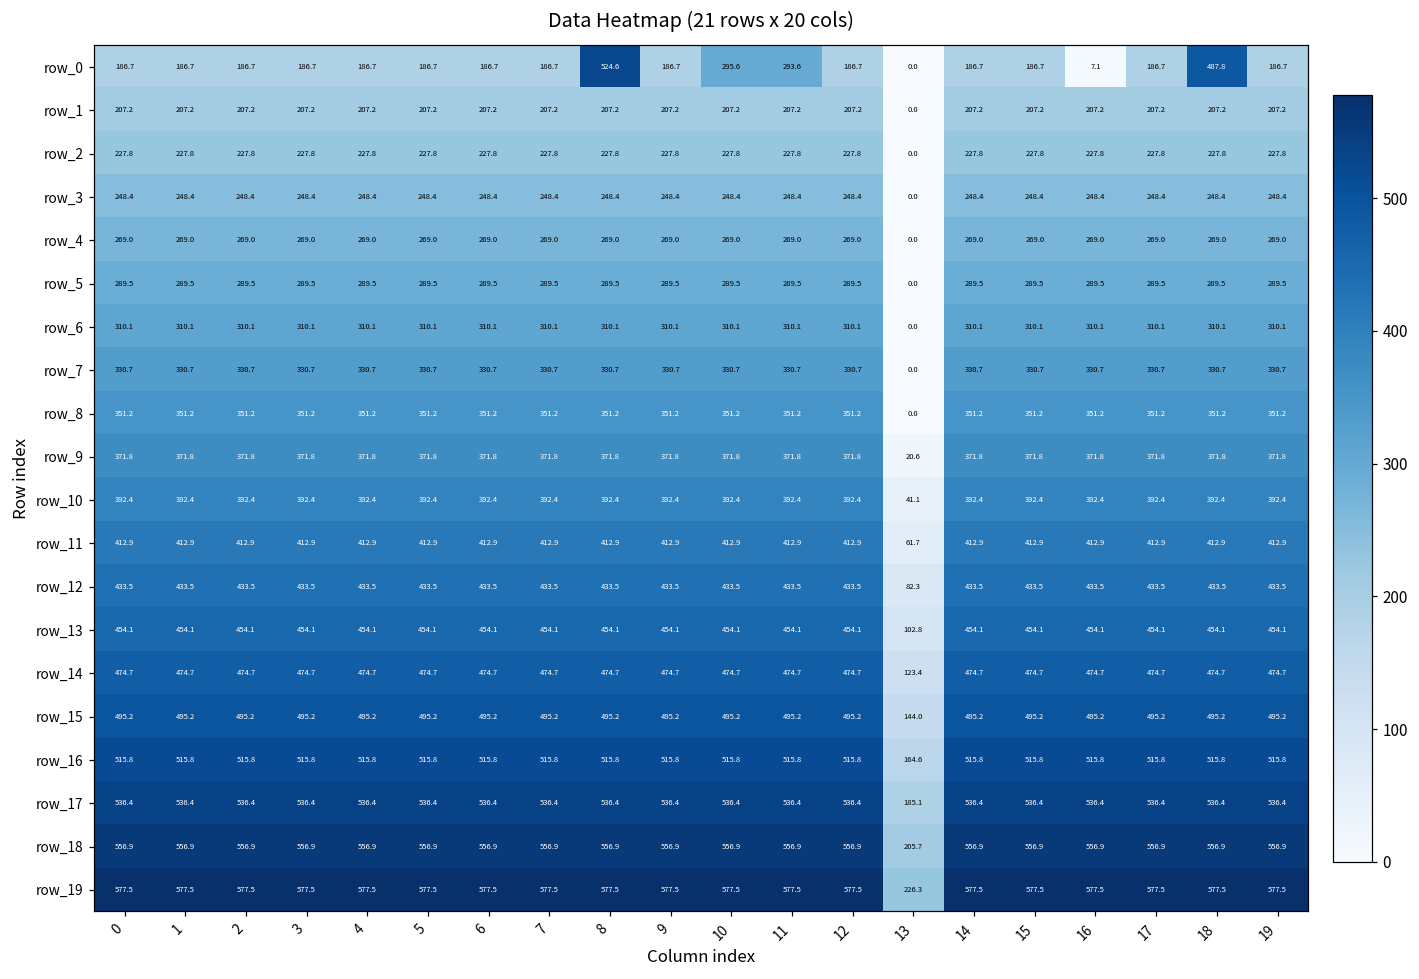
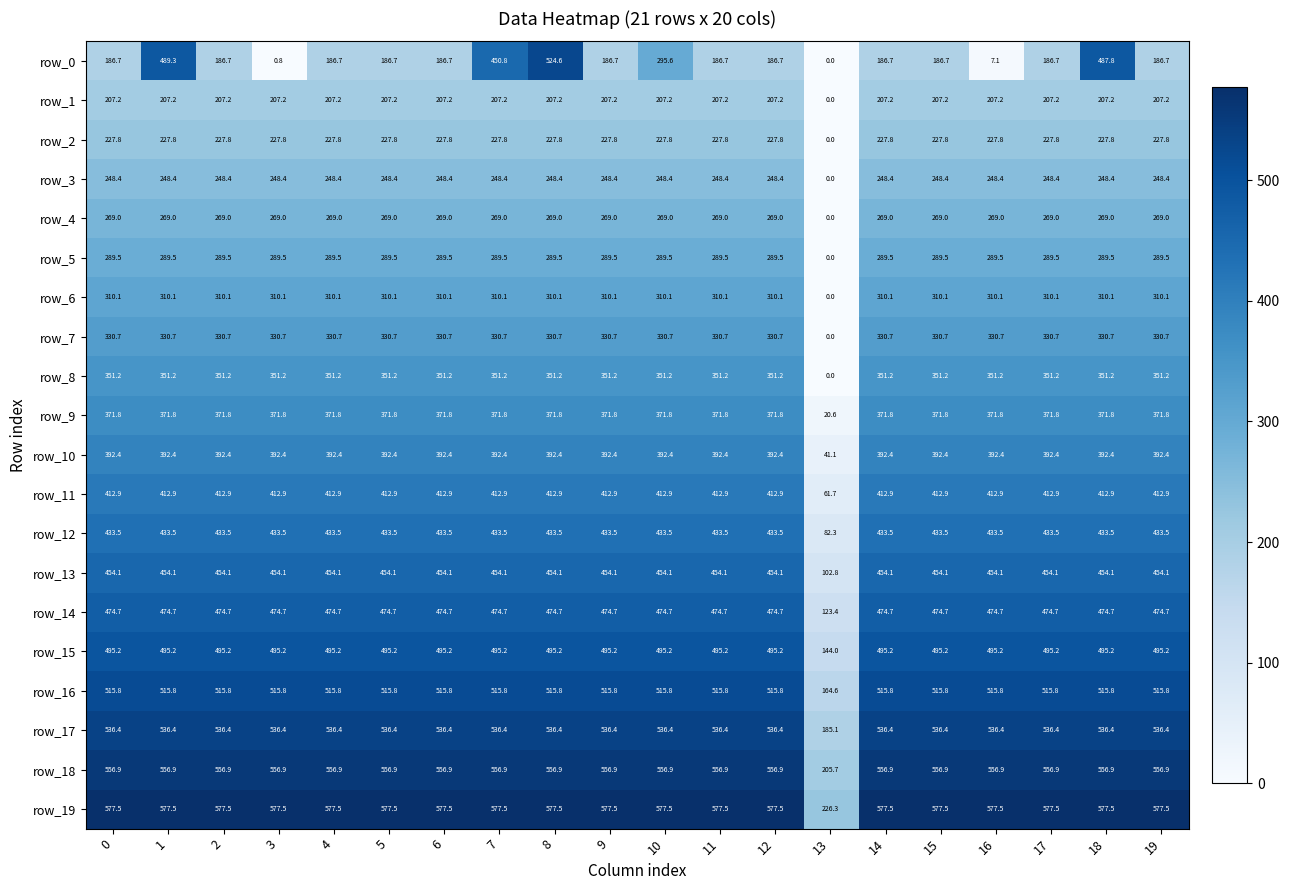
  {
    "row_0": {
      "0": 186.7,
-     "1": 186.7,
+     "1": 489.3,
      "2": 186.7,
-     "3": 186.7,
+     "3": 0.8,
      "4": 186.7,
      "5": 186.7,
      "6": 186.7,
-     "7": 186.7,
+     "7": 450.8,
      "8": 524.6,
      "9": 186.7,
      "10": 295.6,
-     "11": 293.6,
+     "11": 186.7,
      "12": 186.7,
      "13": 0.0,
      "14": 186.7,
      "15": 186.7,
      "16": 7.1,
      "17": 186.7,
      "18": 487.8,
      "19": 186.7
    }
  }
